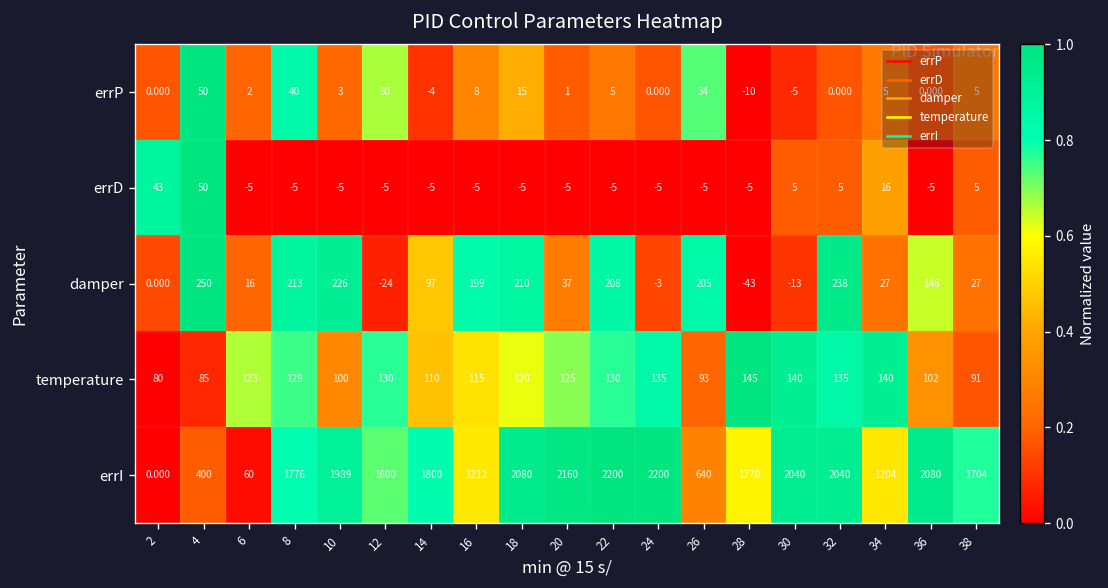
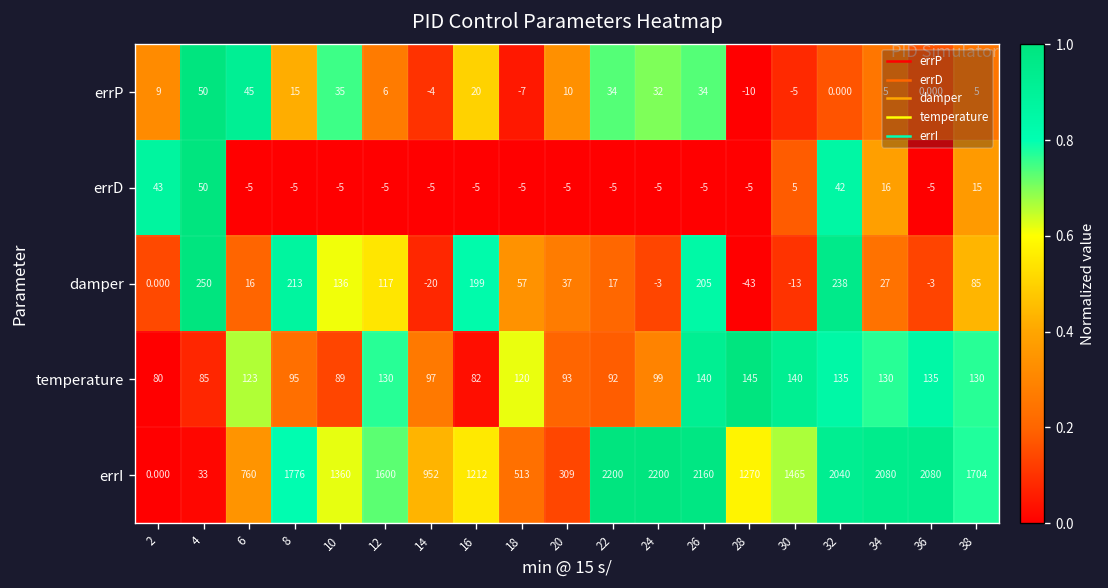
  {
    "errP": {
-     "2": 0.000,
+     "2": 9,
      "4": 50,
-     "6": 2,
-     "8": 40,
-     "10": 3,
-     "12": 30,
+     "6": 45,
+     "8": 15,
+     "10": 35,
+     "12": 6,
      "14": -4,
-     "16": 8,
-     "18": 15,
-     "20": 1,
-     "22": 5,
-     "24": 0.000,
+     "16": 20,
+     "18": -7,
+     "20": 10,
+     "22": 34,
+     "24": 32,
      "26": 34,
      "28": -10,
      "30": -5,
      "32": 0.000
    },
    "errD": {
      "2": 43,
      "4": 50,
      "6": -5,
      "8": -5,
      "10": -5,
      "12": -5,
      "14": -5,
      "16": -5,
      "18": -5,
      "20": -5,
      "22": -5,
      "24": -5,
      "26": -5,
      "28": -5,
      "30": 5,
-     "32": 5,
+     "32": 42,
      "34": 16,
      "36": -5,
-     "38": 5
+     "38": 15
    },
    "damper": {
      "2": 0.000,
      "4": 250,
      "6": 16,
      "8": 213,
-     "10": 226,
-     "12": -24,
-     "14": 97,
+     "10": 136,
+     "12": 117,
+     "14": -20,
      "16": 199,
-     "18": 210,
+     "18": 57,
      "20": 37,
-     "22": 208,
+     "22": 17,
      "24": -3,
      "26": 205,
      "28": -43,
      "30": -13,
      "32": 238,
      "34": 27,
-     "36": 146,
-     "38": 27
+     "36": -3,
+     "38": 85
    },
    "temperature": {
      "2": 80,
      "4": 85,
      "6": 123,
-     "8": 129,
-     "10": 100,
+     "8": 95,
+     "10": 89,
      "12": 130,
-     "14": 110,
-     "16": 115,
+     "14": 97,
+     "16": 82,
      "18": 120,
-     "20": 125,
-     "22": 130,
-     "24": 135,
-     "26": 93,
+     "20": 93,
+     "22": 92,
+     "24": 99,
+     "26": 140,
      "28": 145,
      "30": 140,
      "32": 135,
-     "34": 140,
-     "36": 102,
-     "38": 91
+     "34": 130,
+     "36": 135,
+     "38": 130
    },
    "errI": {
      "2": 0.000,
-     "4": 400,
-     "6": 60,
+     "4": 33,
+     "6": 760,
      "8": 1776,
-     "10": 1989,
+     "10": 1360,
      "12": 1600,
-     "14": 1800,
+     "14": 952,
      "16": 1212,
-     "18": 2080,
-     "20": 2160,
+     "18": 513,
+     "20": 309,
      "22": 2200,
      "24": 2200,
-     "26": 640,
+     "26": 2160,
      "28": 1270,
-     "30": 2040,
+     "30": 1465,
      "32": 2040,
-     "34": 1204,
+     "34": 2080,
      "36": 2080,
      "38": 1704
    }
  }
